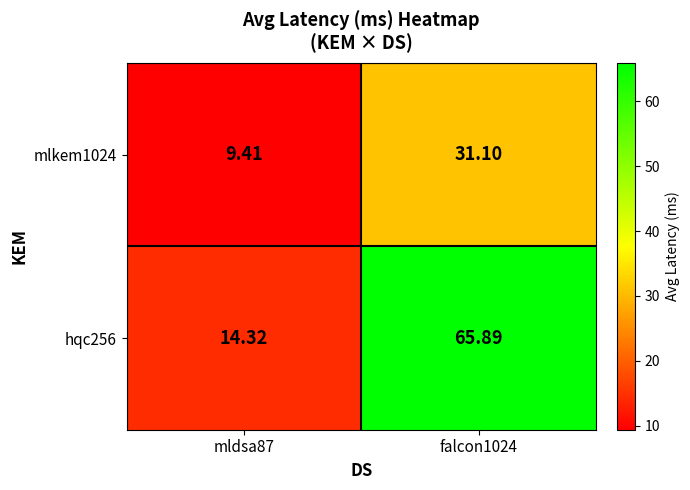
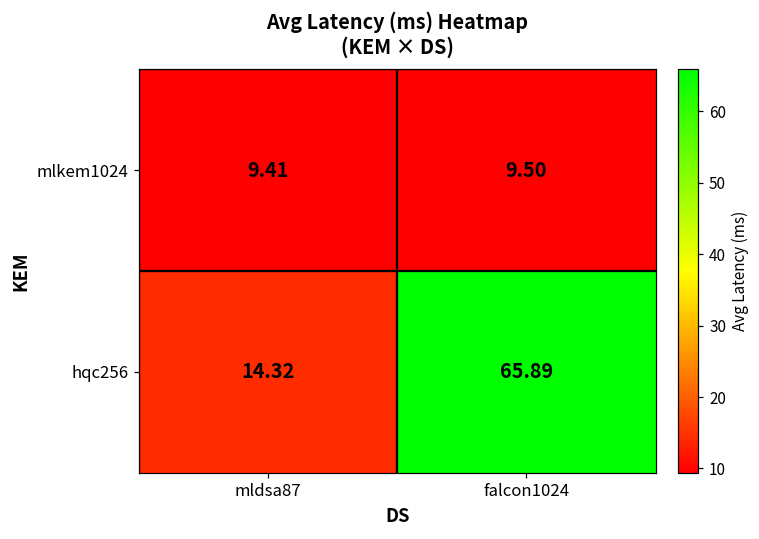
  {
    "mlkem1024": {
      "mldsa87": 9.41,
-     "falcon1024": 31.10
+     "falcon1024": 9.50
    },
    "hqc256": {
      "mldsa87": 14.32,
      "falcon1024": 65.89
    }
  }
